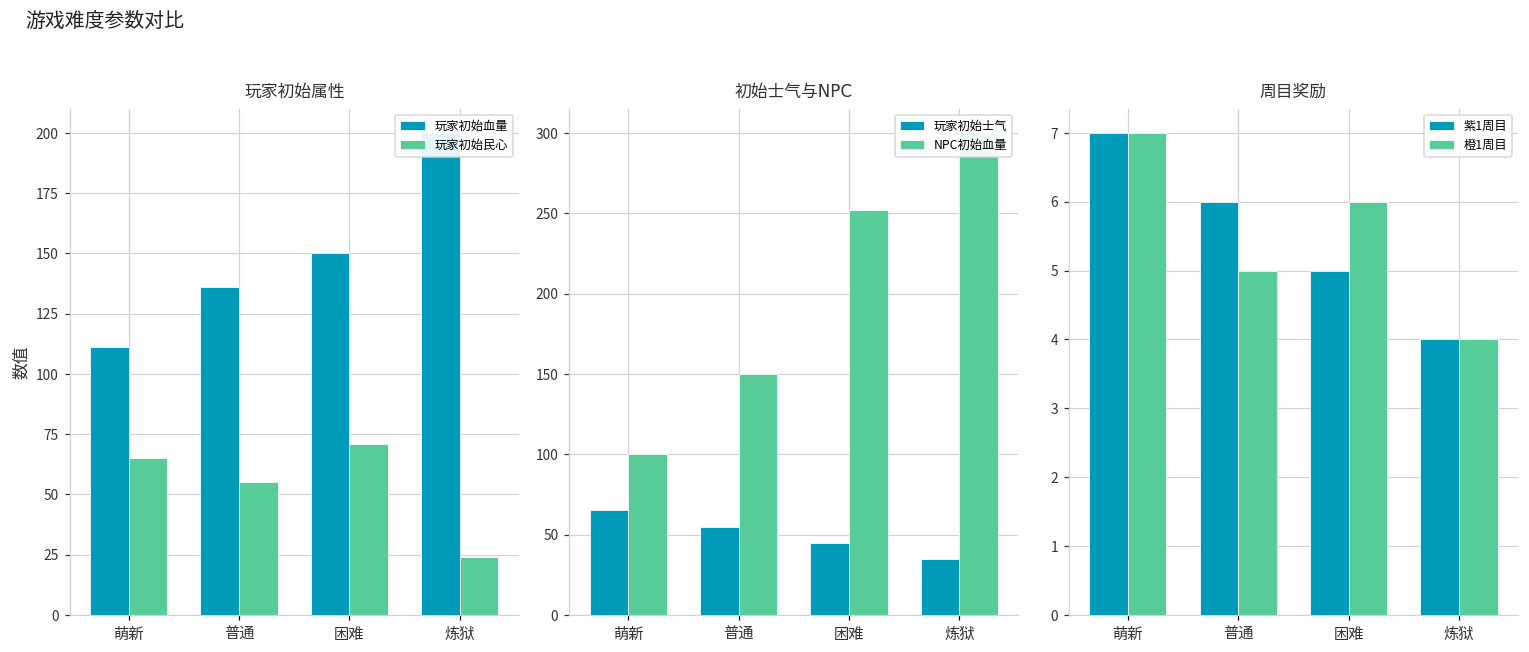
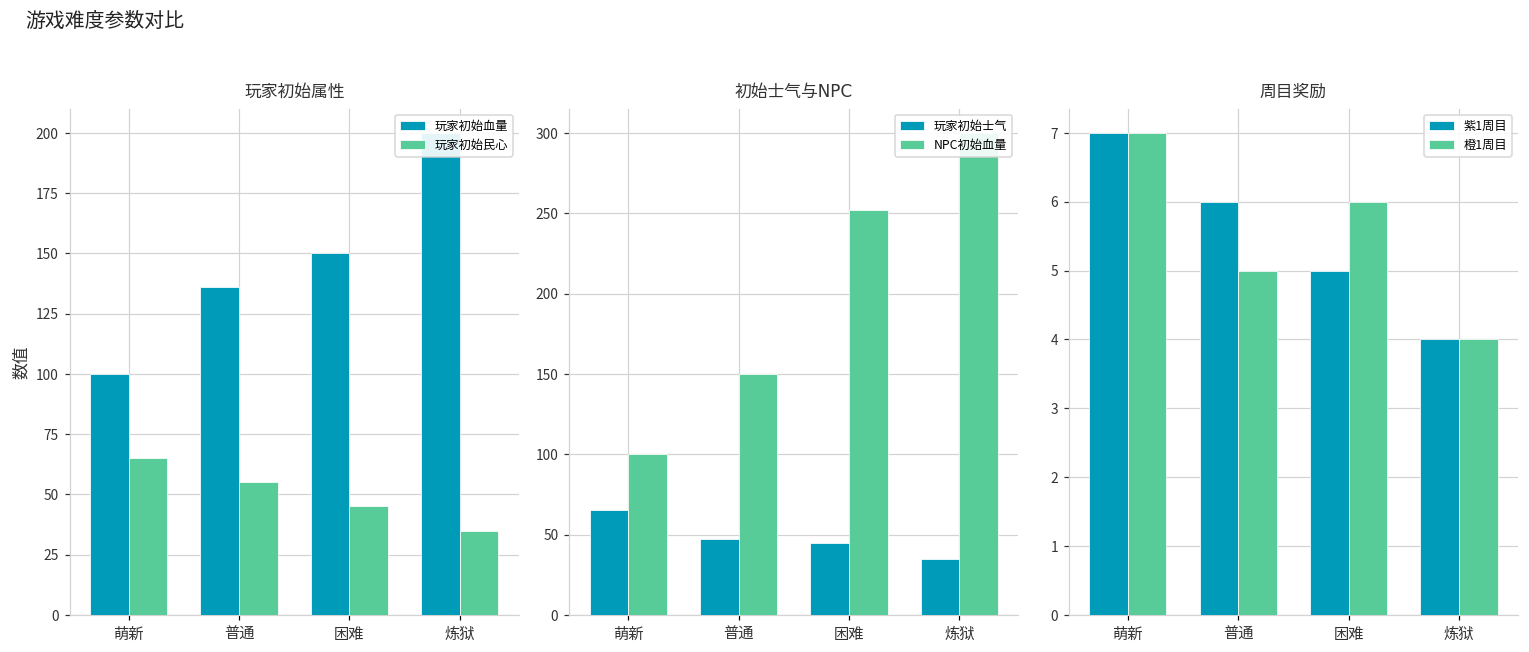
  {
    "玩家初始属性": {
      "玩家初始血量": {
-       "萌新": 111,
+       "萌新": 100,
        "普通": 136,
        "困难": 150
      },
      "玩家初始民心": {
        "萌新": 65,
        "普通": 55,
-       "困难": 71,
-       "炼狱": 24
+       "困难": 45,
+       "炼狱": 35
      }
    },
    "初始士气与NPC": {
      "玩家初始士气": {
        "萌新": 65,
-       "普通": 55,
+       "普通": 47,
        "困难": 45,
        "炼狱": 35
      },
      "NPC初始血量": {
        "萌新": 100,
        "普通": 150,
        "困难": 252
      }
    },
    "周目奖励": {
      "紫1周目": {
        "萌新": 7.0,
        "普通": 6.0,
        "困难": 5.0,
        "炼狱": 4.0
      },
      "橙1周目": {
        "萌新": 7.0,
        "普通": 5.0,
        "困难": 6.0,
        "炼狱": 4.0
      }
    }
  }
